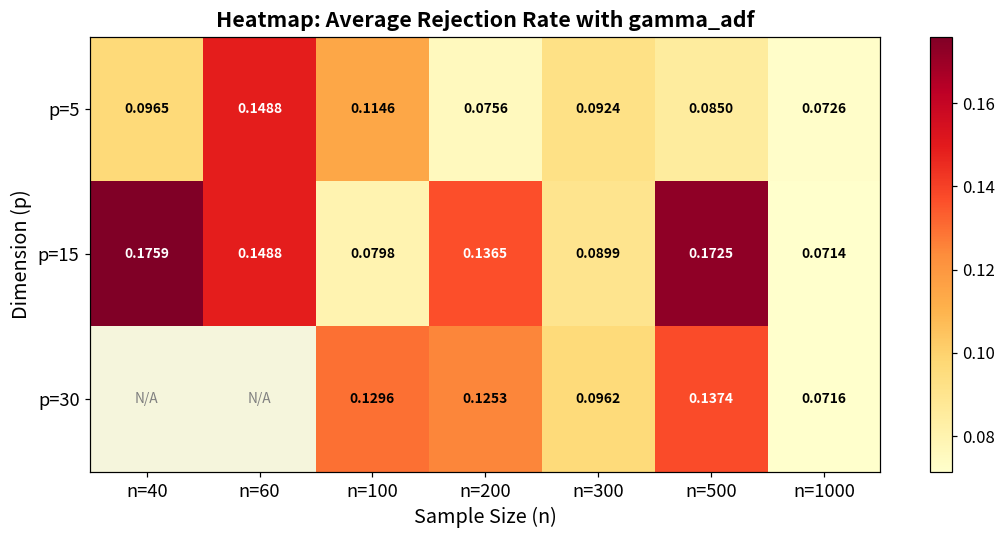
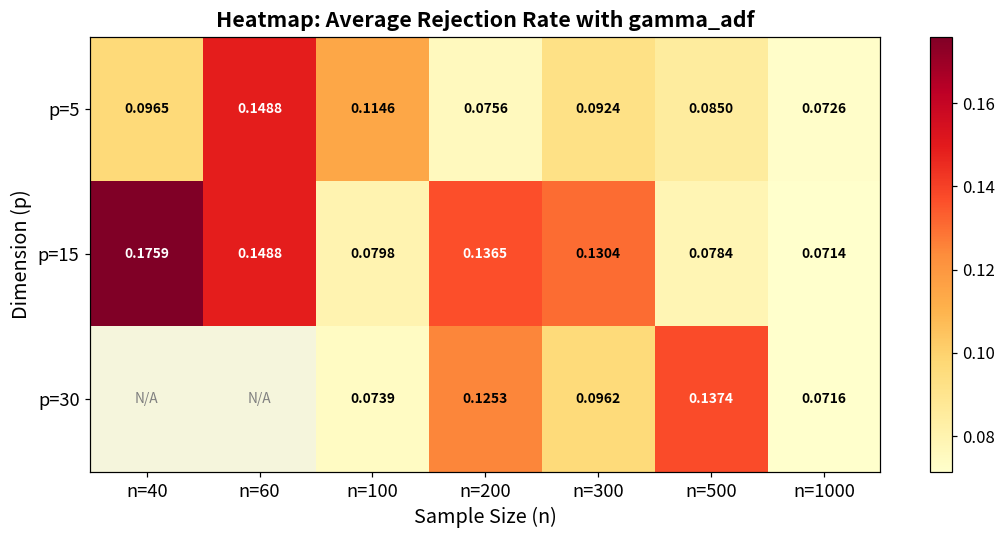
  {
    "p=5": {
      "n=40": 0.0965,
      "n=60": 0.1488,
      "n=100": 0.1146,
      "n=200": 0.0756,
      "n=300": 0.0924,
      "n=500": 0.0850,
      "n=1000": 0.0726
    },
    "p=15": {
      "n=40": 0.1759,
      "n=60": 0.1488,
      "n=100": 0.0798,
      "n=200": 0.1365,
-     "n=300": 0.0899,
-     "n=500": 0.1725,
+     "n=300": 0.1304,
+     "n=500": 0.0784,
      "n=1000": 0.0714
    },
    "p=30": {
-     "n=100": 0.1296,
+     "n=100": 0.0739,
      "n=200": 0.1253,
      "n=300": 0.0962,
      "n=500": 0.1374,
      "n=1000": 0.0716
    }
  }
